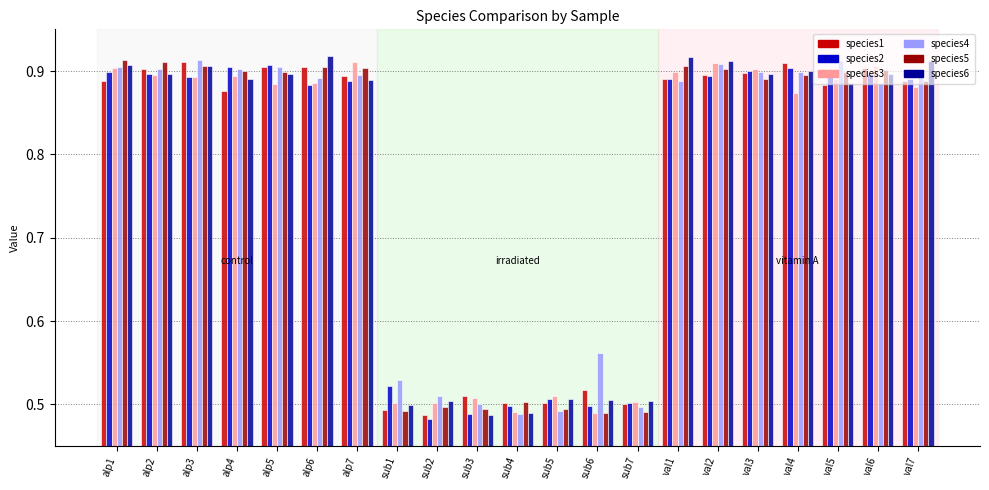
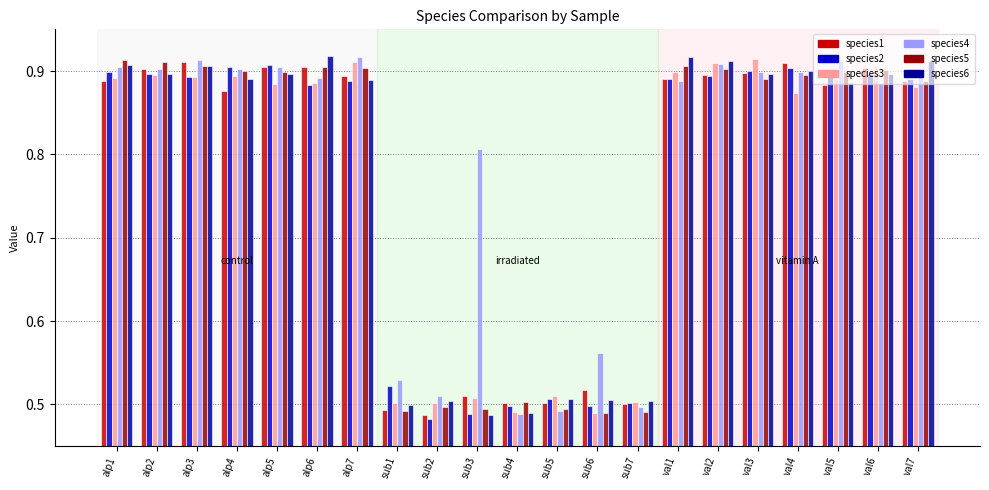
  {
    "species3": {
-     "alp1": 0.90,
+     "alp1": 0.89,
      "alp2": 0.89,
      "alp3": 0.89,
      "alp4": 0.89,
      "alp5": 0.88,
      "alp6": 0.89,
      "alp7": 0.91,
      "sub1": 0.50,
      "sub2": 0.50,
      "sub3": 0.51,
      "sub4": 0.49,
      "sub5": 0.51,
      "sub6": 0.49,
      "sub7": 0.50,
      "val1": 0.90,
      "val2": 0.91,
-     "val3": 0.90,
+     "val3": 0.91,
      "val4": 0.87,
      "val7": 0.88
    },
    "species4": {
      "alp1": 0.91,
      "alp2": 0.90,
      "alp3": 0.91,
      "alp4": 0.90,
      "alp5": 0.90,
      "alp6": 0.89,
-     "alp7": 0.90,
+     "alp7": 0.92,
      "sub1": 0.53,
      "sub2": 0.51,
-     "sub3": 0.50,
+     "sub3": 0.81,
      "sub4": 0.49,
      "sub5": 0.49,
      "sub6": 0.56,
      "sub7": 0.50,
      "val1": 0.89,
      "val2": 0.91,
      "val3": 0.90,
      "val4": 0.90
    }
  }
